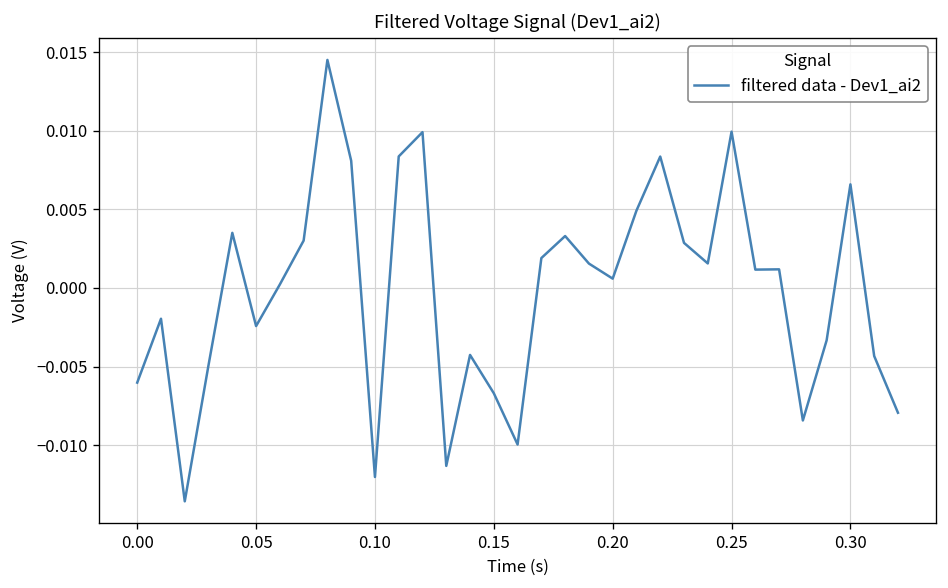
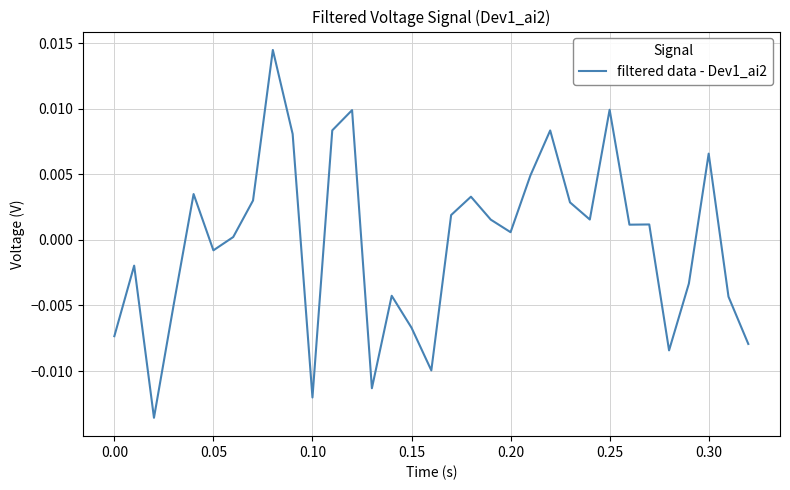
  {
-   "0.00": -0.0060,
-   "0.05": -0.0024,
+   "0.00": -0.0073,
+   "0.05": -0.0008,
    "0.10": -0.0120,
    "0.15": -0.0067,
    "0.20": 0.0006,
    "0.25": 0.0099,
    "0.30": 0.0066
  }
